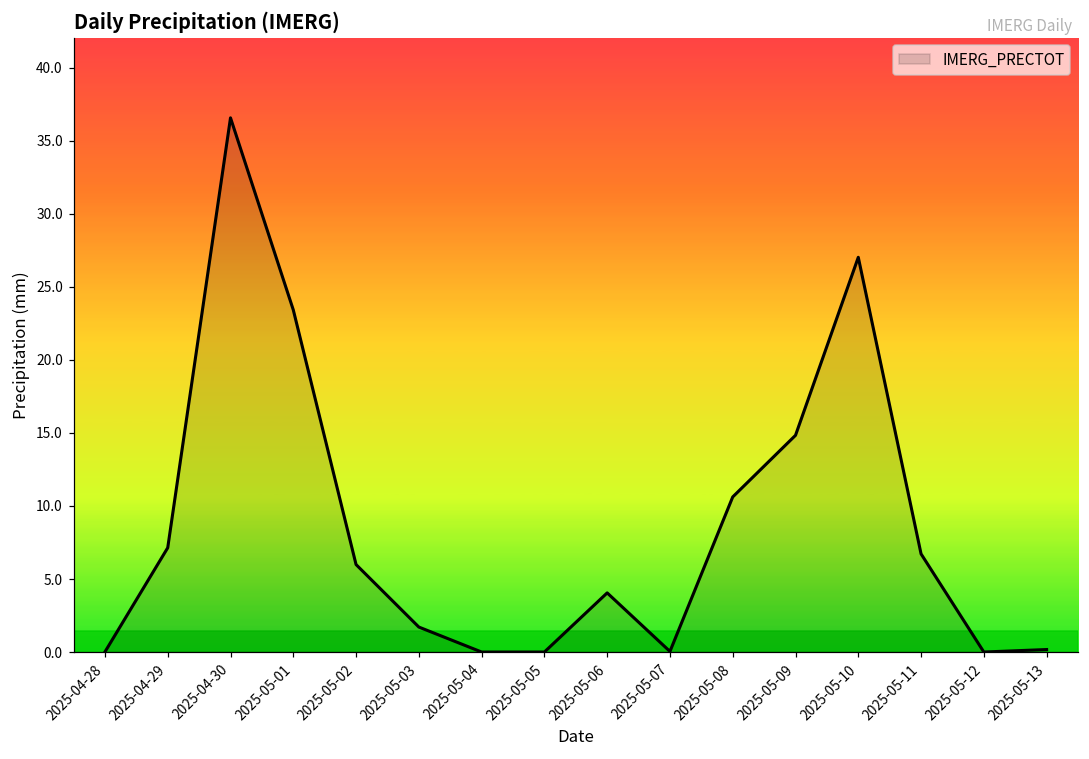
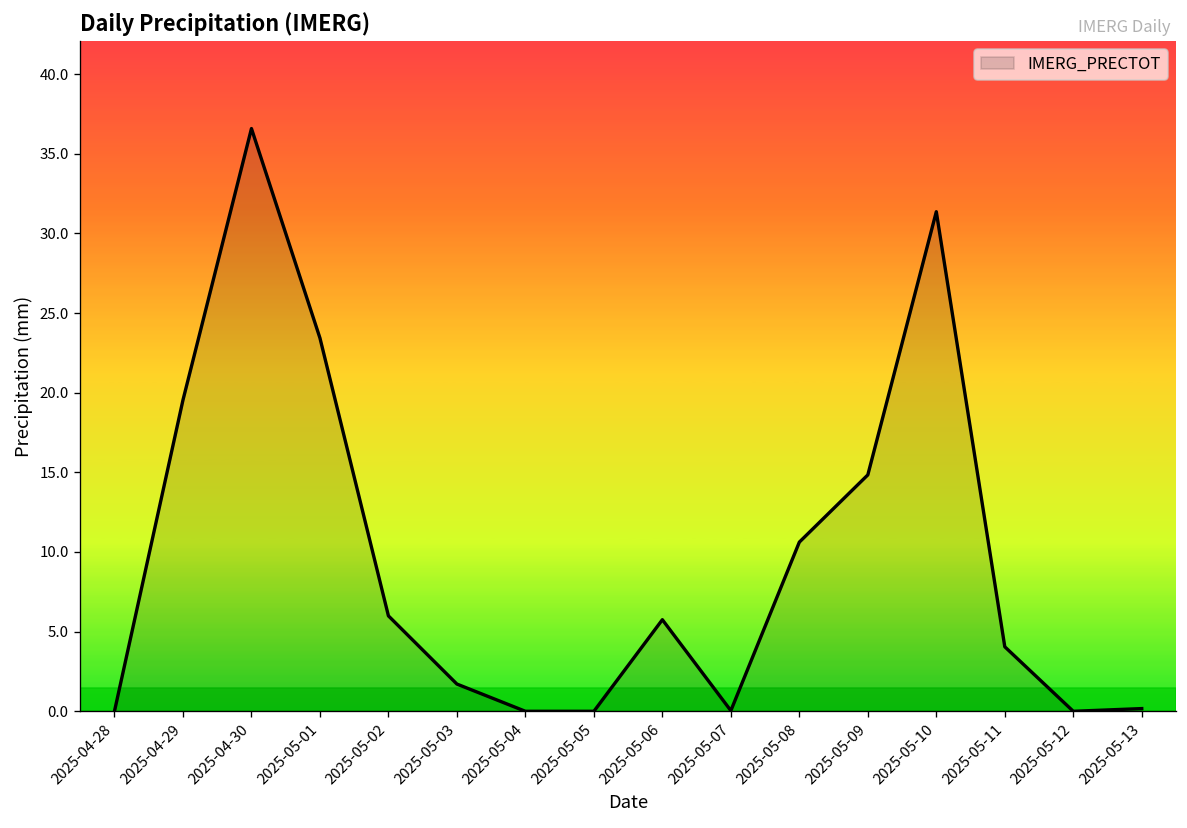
  {
-   "2025-04-29": 7.1,
+   "2025-04-29": 19.5,
    "2025-04-30": 36.6,
    "2025-05-01": 23.4,
    "2025-05-02": 6.0,
    "2025-05-03": 1.7,
-   "2025-05-06": 4.1,
+   "2025-05-06": 5.8,
    "2025-05-08": 10.6,
    "2025-05-09": 14.8,
-   "2025-05-10": 27.0,
-   "2025-05-11": 6.7
+   "2025-05-10": 31.4,
+   "2025-05-11": 4.1
  }
